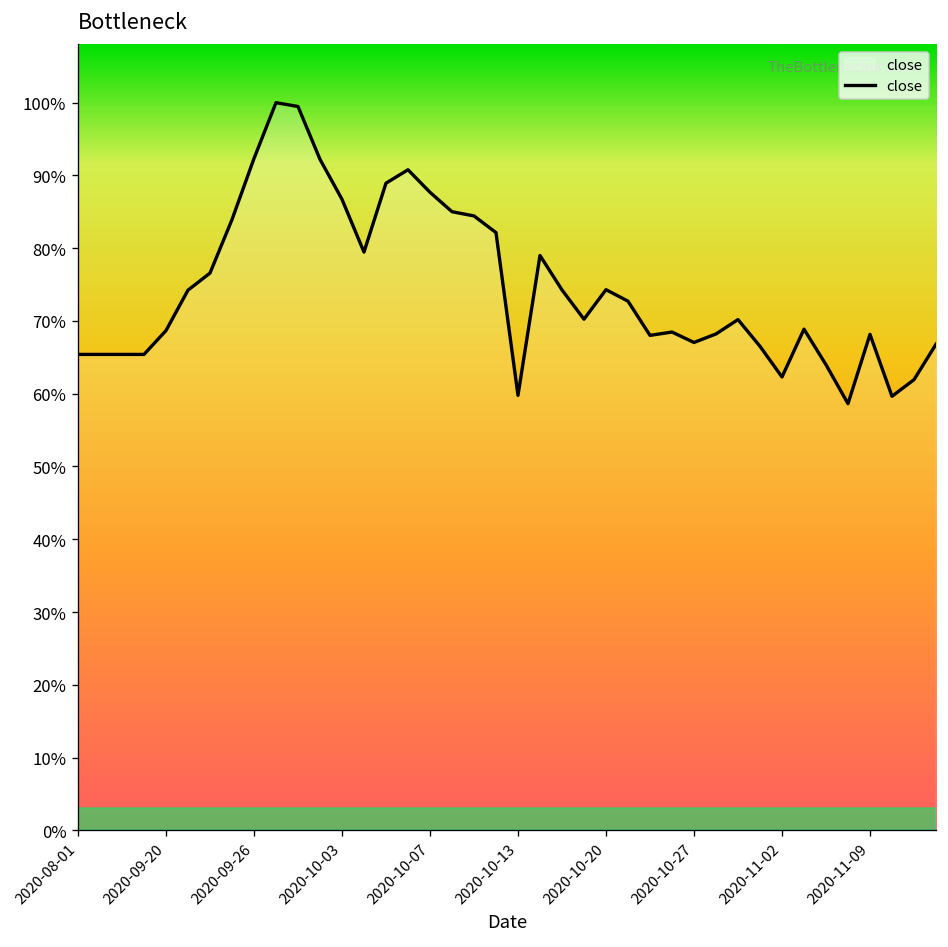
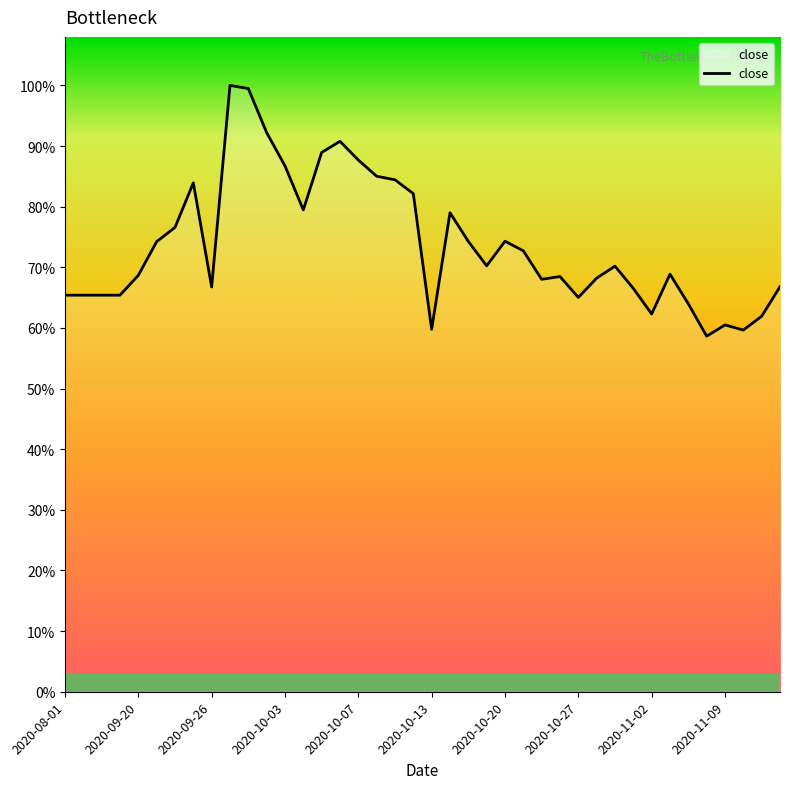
  {
    "2020-08-01": "65%",
    "2020-09-20": "69%",
-   "2020-09-26": "92%",
+   "2020-09-26": "67%",
    "2020-10-03": "87%",
    "2020-10-07": "88%",
    "2020-10-13": "60%",
    "2020-10-20": "74%",
-   "2020-10-27": "67%",
+   "2020-10-27": "65%",
    "2020-11-02": "62%",
-   "2020-11-09": "68%"
+   "2020-11-09": "60%"
  }
